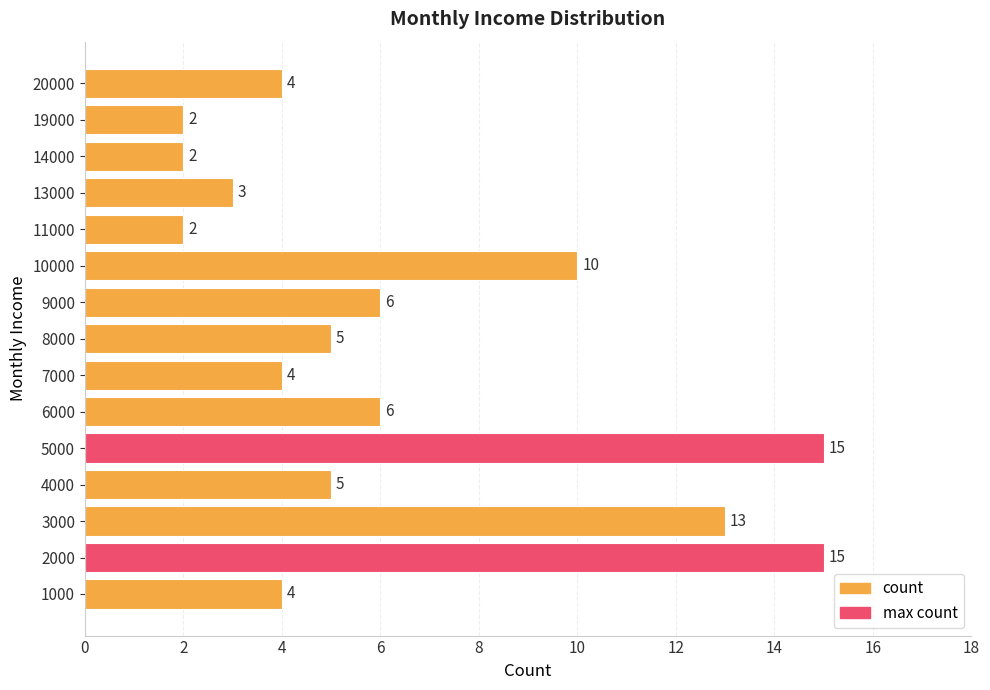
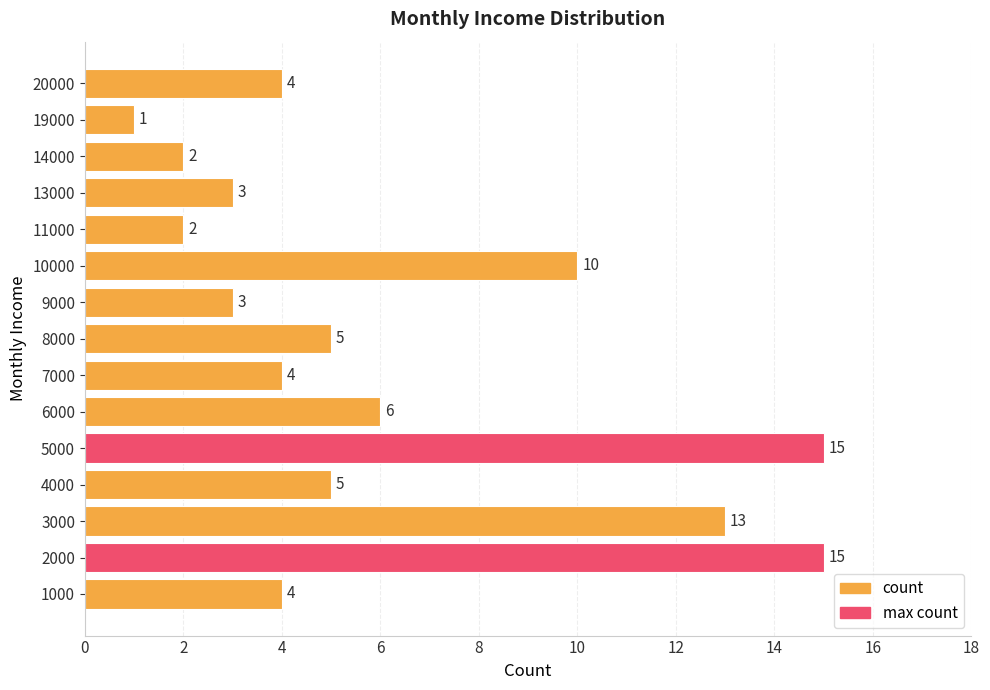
  {
    "20000": 4,
-   "19000": 2,
+   "19000": 1,
    "14000": 2,
    "13000": 3,
    "11000": 2,
    "10000": 10,
-   "9000": 6,
+   "9000": 3,
    "8000": 5,
    "7000": 4,
    "6000": 6,
    "5000": 15,
    "4000": 5,
    "3000": 13,
    "2000": 15,
    "1000": 4
  }
